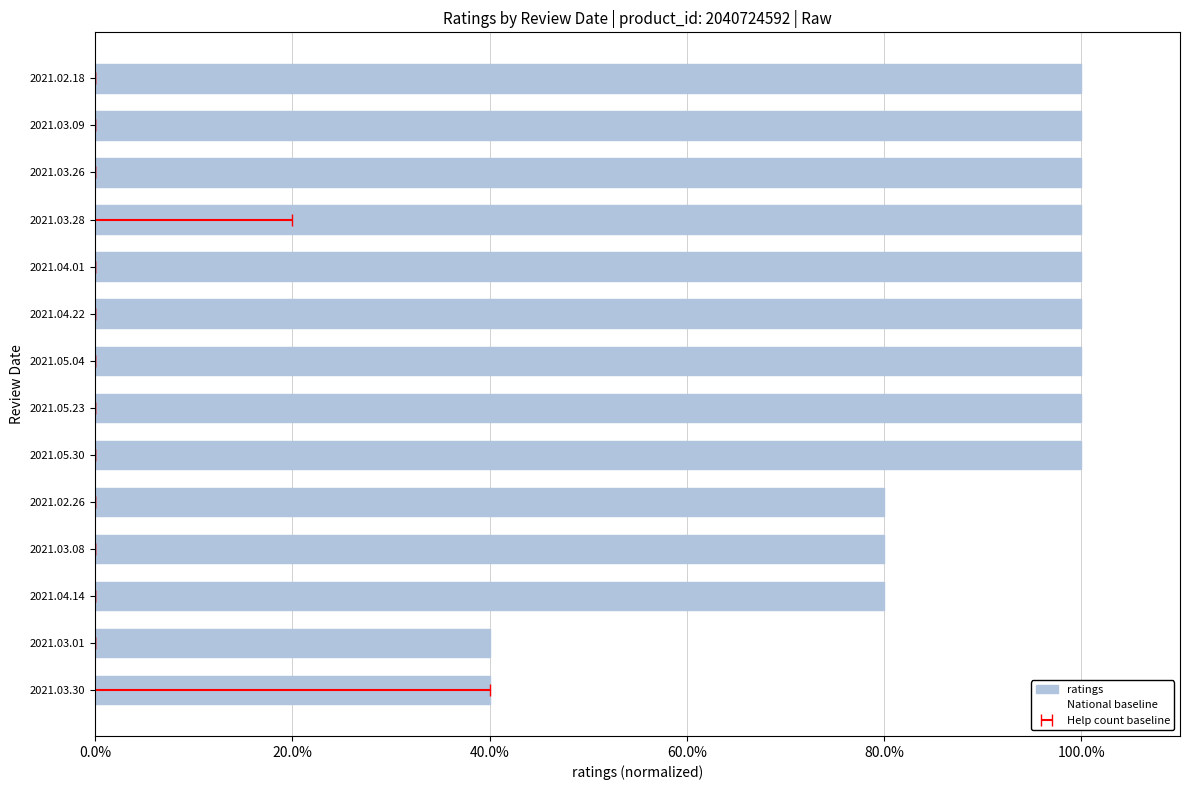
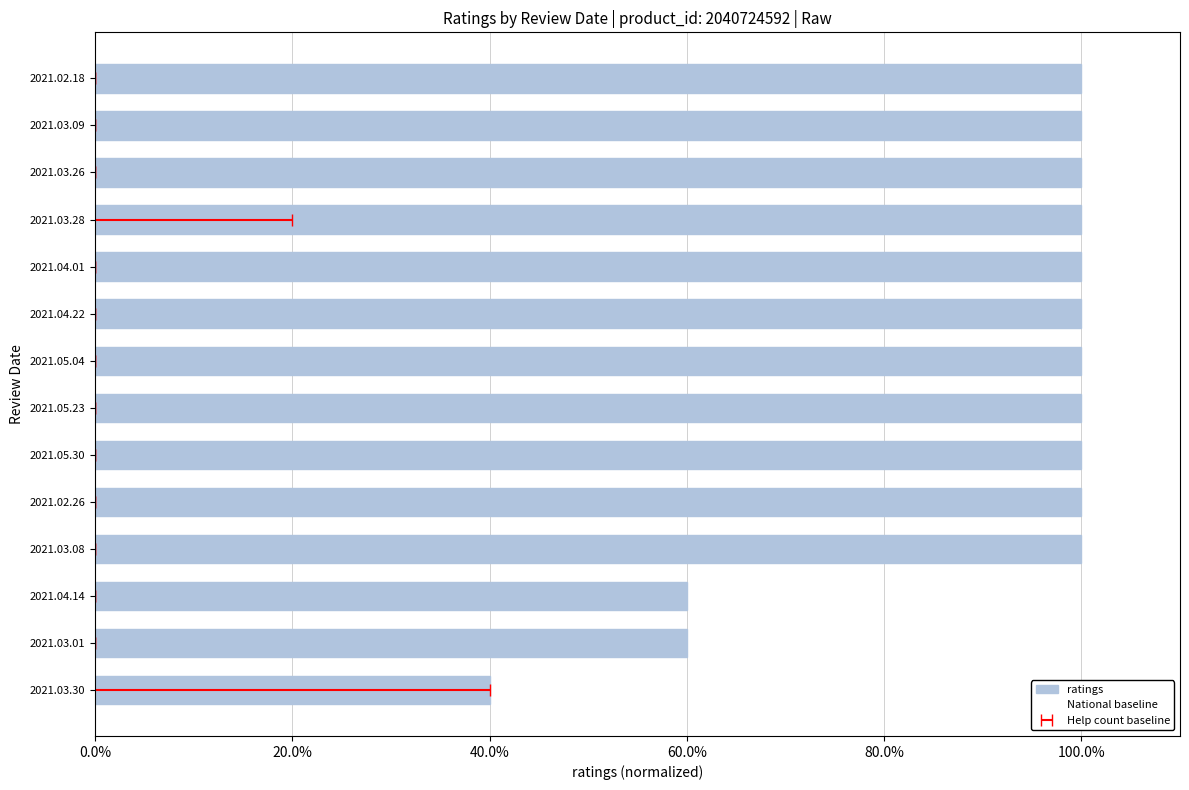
  {
    "ratings": {
      "2021.02.18": "100%",
      "2021.03.09": "100%",
      "2021.03.26": "100%",
      "2021.03.28": "100%",
      "2021.04.01": "100%",
      "2021.04.22": "100%",
      "2021.05.04": "100%",
      "2021.05.23": "100%",
      "2021.05.30": "100%",
-     "2021.02.26": "80%",
-     "2021.03.08": "80%",
-     "2021.04.14": "80%",
-     "2021.03.01": "40%",
+     "2021.02.26": "100%",
+     "2021.03.08": "100%",
+     "2021.04.14": "60%",
+     "2021.03.01": "60%",
      "2021.03.30": "40%"
    }
  }
